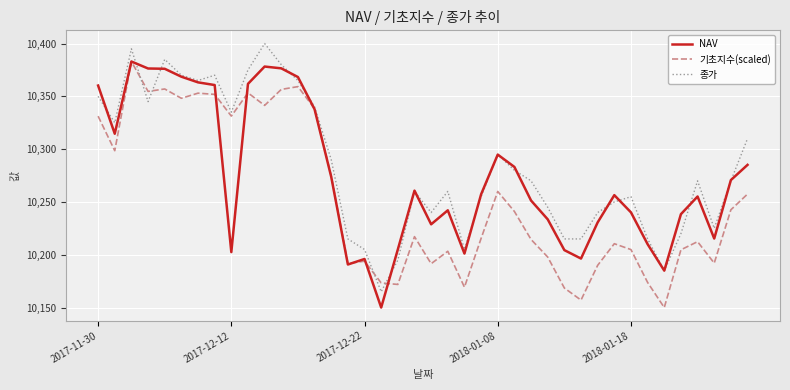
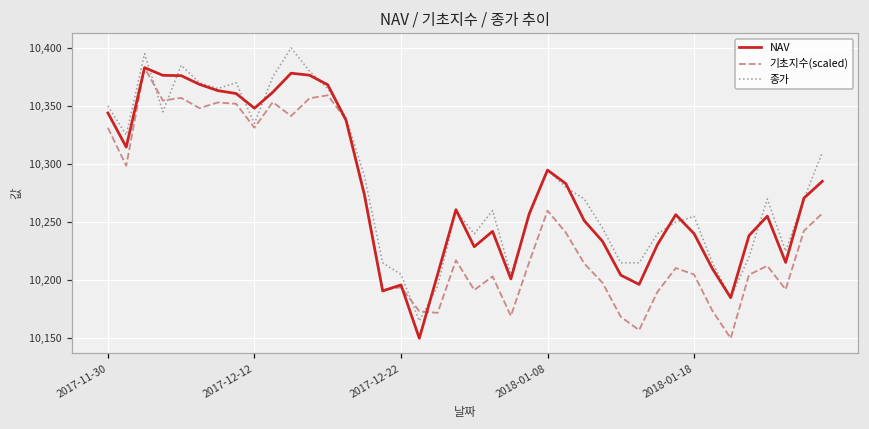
  {
    "NAV": {
-     "2017-11-30": "10,360",
-     "2017-12-12": "10,203",
+     "2017-11-30": "10,344",
+     "2017-12-12": "10,348",
      "2018-01-18": "10,240"
    }
  }
